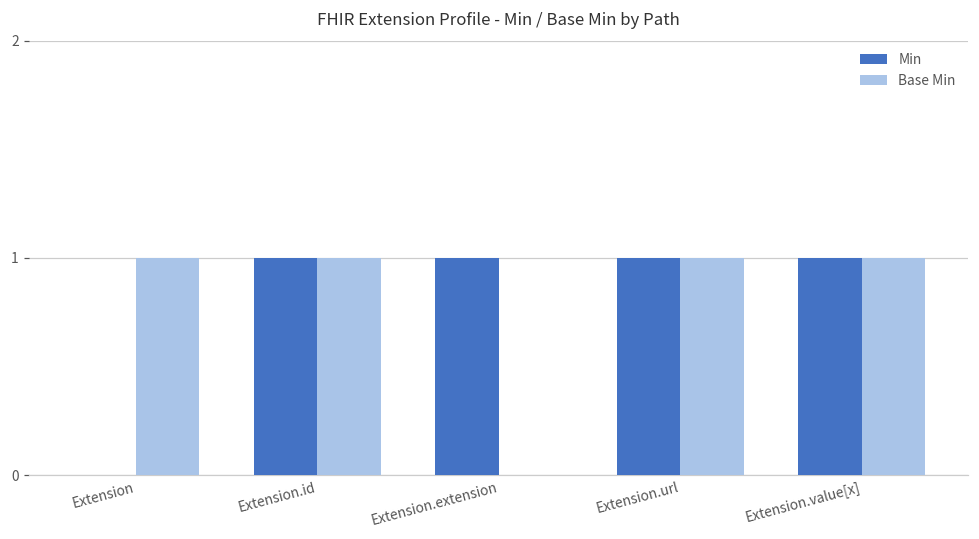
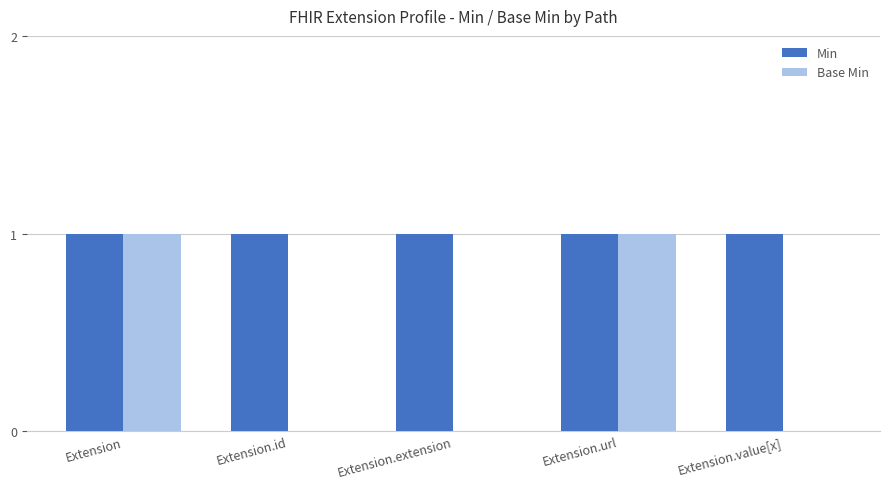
  {
    "Min": {
-     "Extension": 0,
+     "Extension": 1,
      "Extension.id": 1,
      "Extension.extension": 1,
      "Extension.url": 1,
      "Extension.value[x]": 1
    },
    "Base Min": {
      "Extension": 1,
-     "Extension.id": 1,
+     "Extension.id": 0,
      "Extension.extension": 0,
      "Extension.url": 1,
-     "Extension.value[x]": 1
+     "Extension.value[x]": 0
    }
  }
